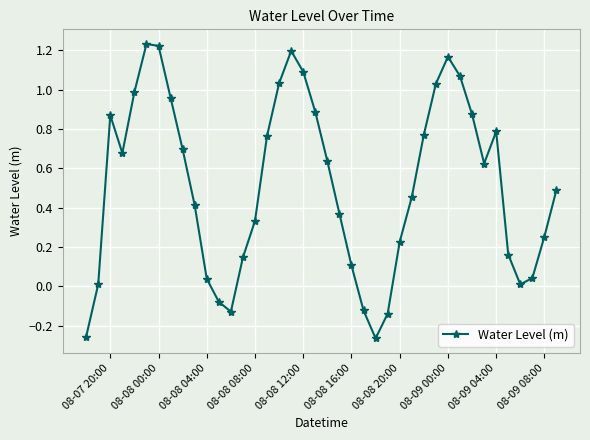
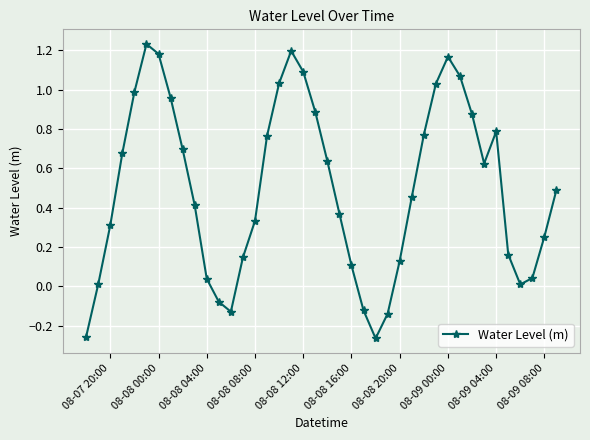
  {
-   "08-07 20:00": 0.87,
-   "08-08 00:00": 1.22,
+   "08-07 20:00": 0.31,
+   "08-08 00:00": 1.18,
    "08-08 04:00": 0.04,
    "08-08 08:00": 0.33,
    "08-08 12:00": 1.09,
    "08-08 16:00": 0.11,
-   "08-08 20:00": 0.23,
+   "08-08 20:00": 0.13,
    "08-09 00:00": 1.17,
    "08-09 04:00": 0.79,
    "08-09 08:00": 0.25
  }
